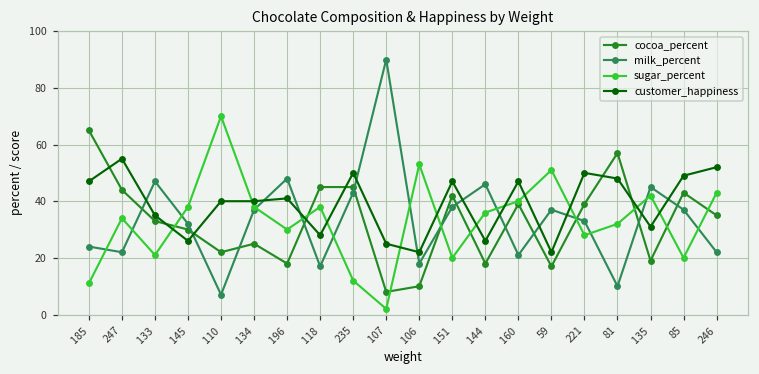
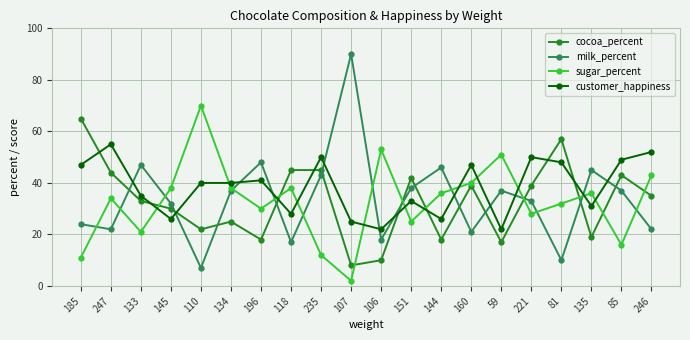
  {
    "sugar_percent": {
      "185": 11,
      "247": 34,
      "133": 21,
      "145": 38,
      "110": 70,
      "134": 38,
      "196": 30,
      "118": 38,
      "235": 12,
      "107": 2,
      "106": 53,
-     "151": 20,
+     "151": 25,
      "144": 36,
      "160": 40,
      "59": 51,
      "221": 28,
      "81": 32,
-     "135": 42,
-     "85": 20,
+     "135": 36,
+     "85": 16,
      "246": 43
    },
    "customer_happiness": {
      "185": 47,
      "247": 55,
      "133": 35,
      "145": 26,
      "110": 40,
      "134": 40,
      "196": 41,
      "118": 28,
      "235": 50,
      "107": 25,
      "106": 22,
-     "151": 47,
+     "151": 33,
      "144": 26,
      "160": 47,
      "59": 22,
      "221": 50,
      "81": 48,
      "135": 31,
      "85": 49,
      "246": 52
    }
  }
